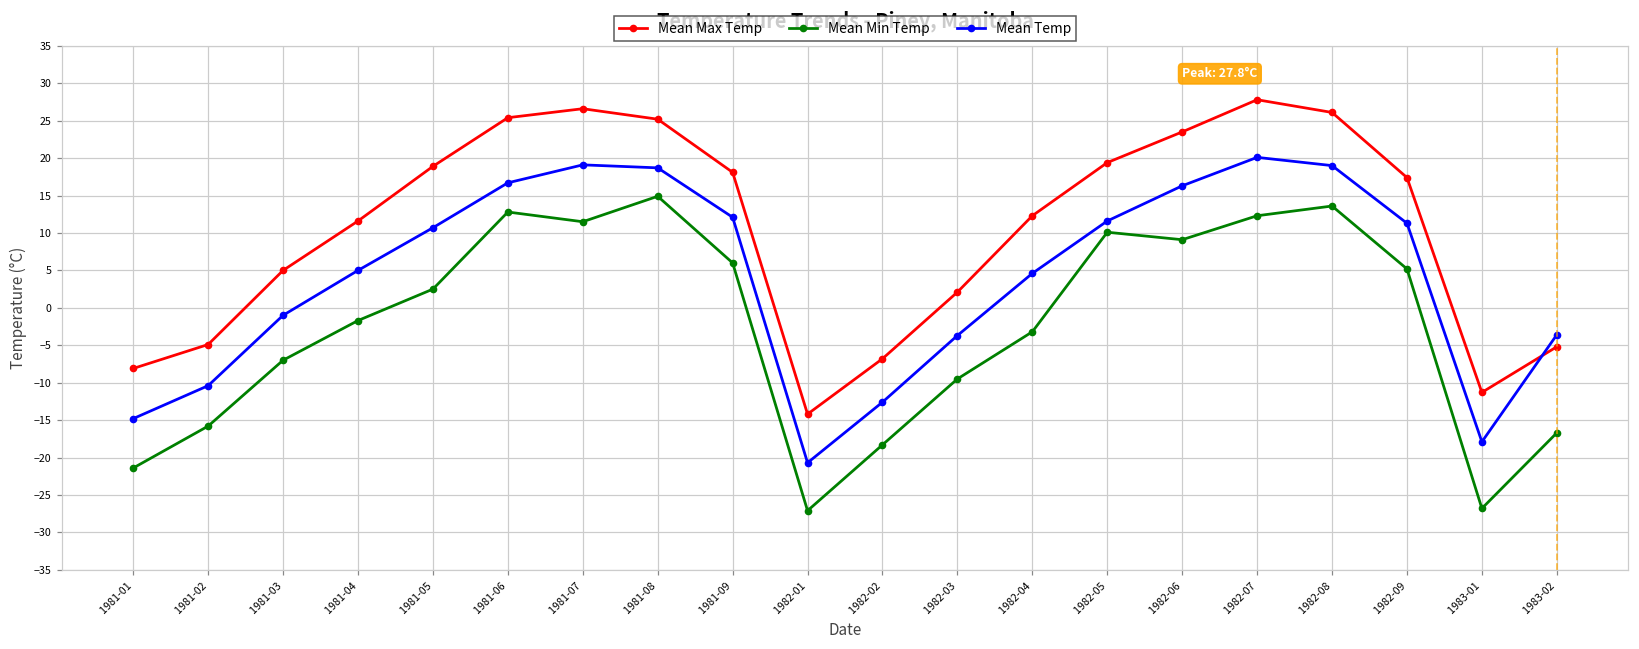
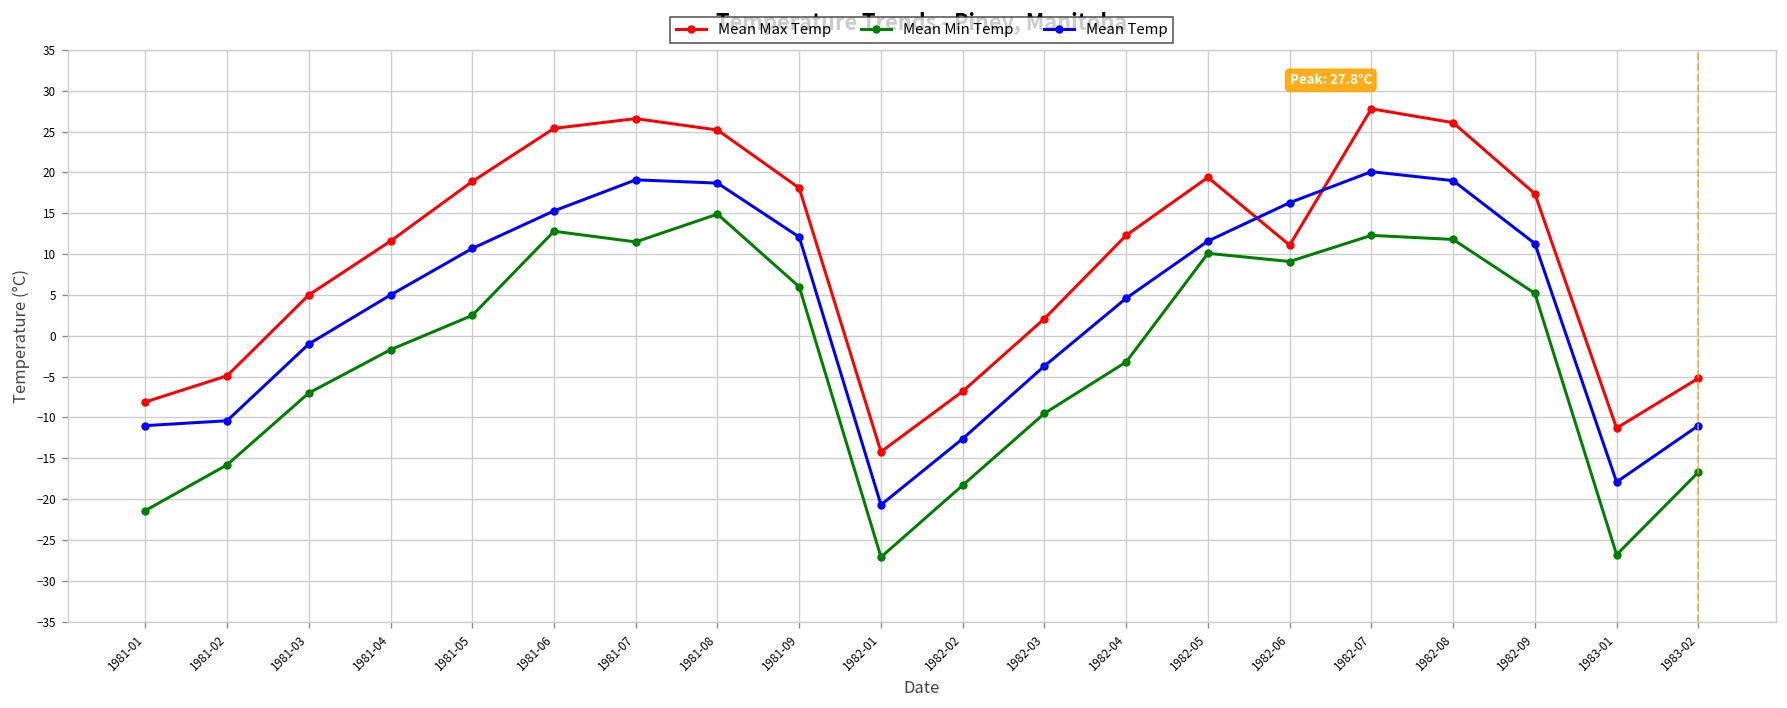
  {
    "Mean Max Temp": {
      "1981-01": -8,
      "1981-02": -5,
      "1981-03": 5,
      "1981-04": 12,
      "1981-05": 19,
      "1981-06": 25,
      "1981-07": 27,
      "1981-08": 25,
      "1981-09": 18,
      "1982-01": -14,
      "1982-02": -7,
      "1982-03": 2,
      "1982-04": 12,
      "1982-05": 19,
-     "1982-06": 24,
+     "1982-06": 11,
      "1982-08": 26,
      "1982-09": 17,
      "1983-01": -11,
      "1983-02": -5
    },
    "Mean Min Temp": {
      "1981-01": -21,
      "1981-02": -16,
      "1981-03": -7,
      "1981-04": -2,
      "1981-05": 3,
      "1981-06": 13,
      "1981-07": 12,
      "1981-08": 15,
      "1981-09": 6,
      "1982-01": -27,
      "1982-02": -18,
      "1982-03": -10,
      "1982-04": -3,
      "1982-05": 10,
      "1982-06": 9,
      "1982-07": 12,
-     "1982-08": 14,
+     "1982-08": 12,
      "1982-09": 5,
      "1983-01": -27,
      "1983-02": -17
    },
    "Mean Temp": {
-     "1981-01": -15,
+     "1981-01": -11,
      "1981-02": -10,
      "1981-03": -1,
      "1981-04": 5,
      "1981-05": 11,
-     "1981-06": 17,
+     "1981-06": 15,
      "1981-07": 19,
      "1981-08": 19,
      "1981-09": 12,
      "1982-01": -21,
      "1982-02": -13,
      "1982-03": -4,
      "1982-04": 5,
      "1982-05": 12,
      "1982-06": 16,
      "1982-07": 20,
      "1982-08": 19,
      "1982-09": 11,
      "1983-01": -18,
-     "1983-02": -4
+     "1983-02": -11
    }
  }
